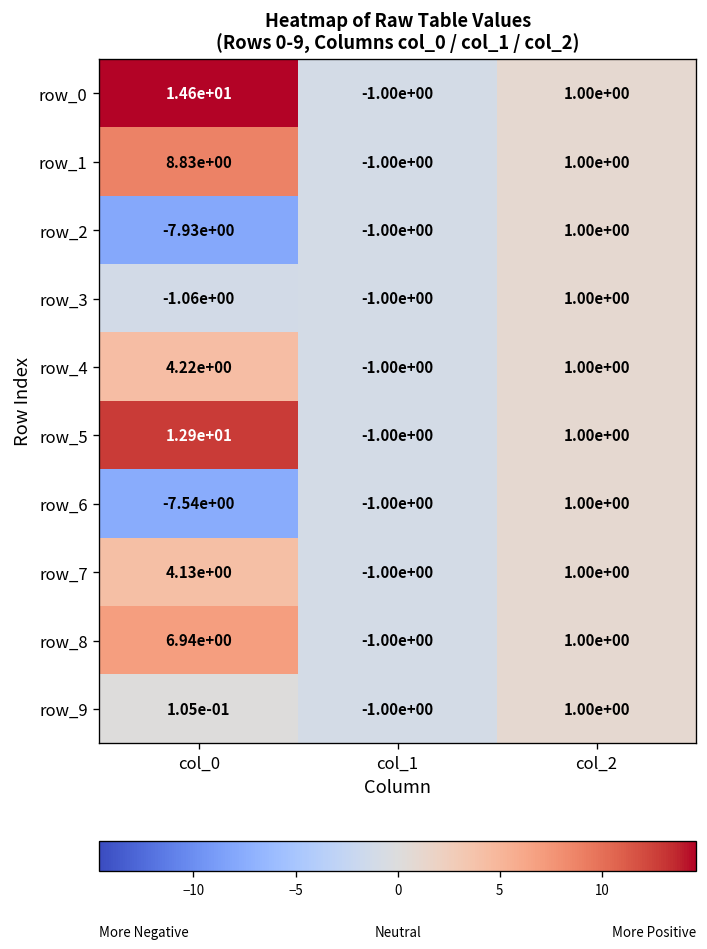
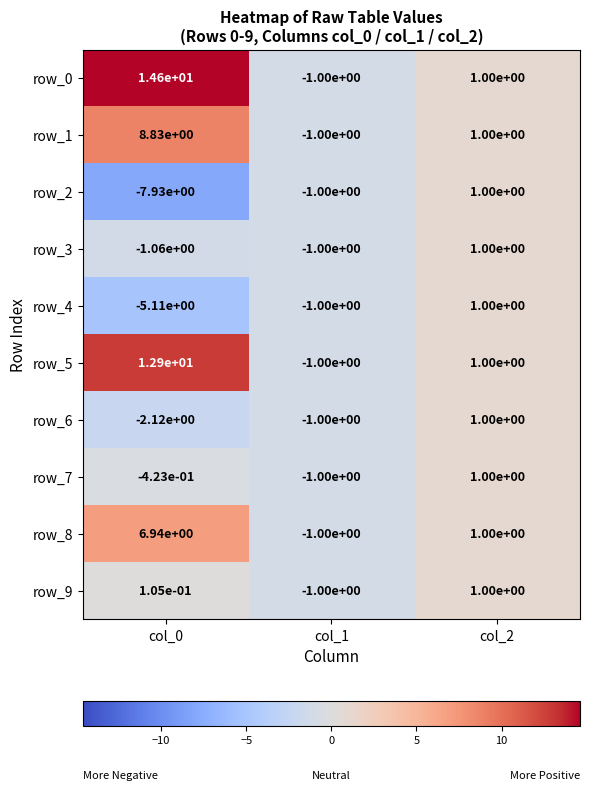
  {
    "row_0": {
      "col_0": "1.46e+01",
      "col_1": "-1.00e+00",
      "col_2": "1.00e+00"
    },
    "row_1": {
      "col_0": "8.83e+00",
      "col_1": "-1.00e+00",
      "col_2": "1.00e+00"
    },
    "row_2": {
      "col_0": "-7.93e+00",
      "col_1": "-1.00e+00",
      "col_2": "1.00e+00"
    },
    "row_3": {
      "col_0": "-1.06e+00",
      "col_1": "-1.00e+00",
      "col_2": "1.00e+00"
    },
    "row_4": {
-     "col_0": "4.22e+00",
+     "col_0": "-5.11e+00",
      "col_1": "-1.00e+00",
      "col_2": "1.00e+00"
    },
    "row_5": {
      "col_0": "1.29e+01",
      "col_1": "-1.00e+00",
      "col_2": "1.00e+00"
    },
    "row_6": {
-     "col_0": "-7.54e+00",
+     "col_0": "-2.12e+00",
      "col_1": "-1.00e+00",
      "col_2": "1.00e+00"
    },
    "row_7": {
-     "col_0": "4.13e+00",
+     "col_0": "-4.23e-01",
      "col_1": "-1.00e+00",
      "col_2": "1.00e+00"
    },
    "row_8": {
      "col_0": "6.94e+00",
      "col_1": "-1.00e+00",
      "col_2": "1.00e+00"
    },
    "row_9": {
      "col_0": "1.05e-01",
      "col_1": "-1.00e+00",
      "col_2": "1.00e+00"
    }
  }
